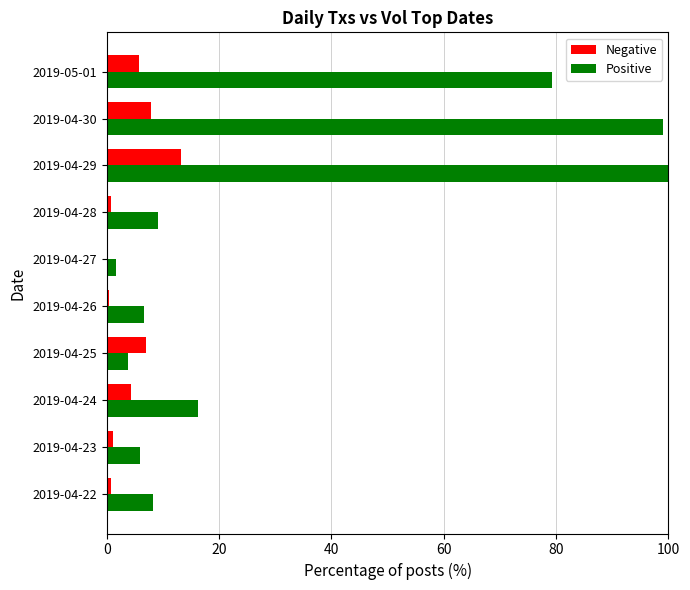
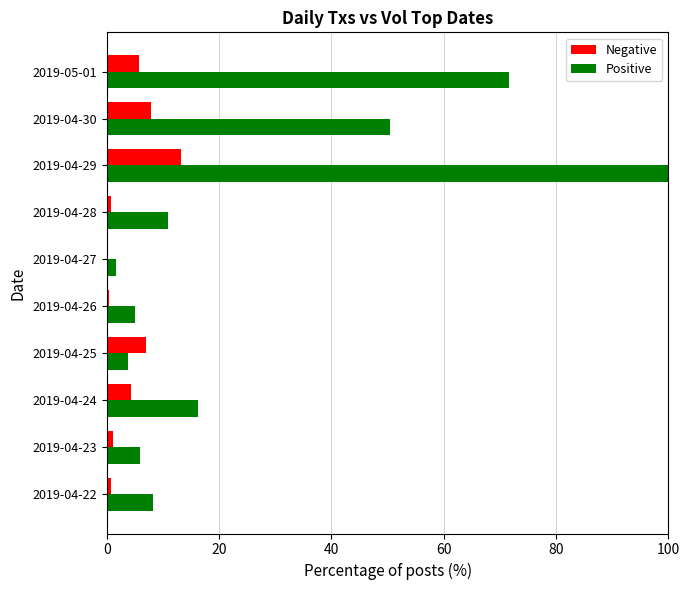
  {
    "Negative": {
      "2019-05-01": 6,
      "2019-04-30": 8,
      "2019-04-29": 13,
      "2019-04-28": 1,
      "2019-04-25": 7,
      "2019-04-24": 4,
      "2019-04-23": 1,
      "2019-04-22": 1
    },
    "Positive": {
-     "2019-05-01": 79,
-     "2019-04-30": 99,
+     "2019-05-01": 72,
+     "2019-04-30": 50,
      "2019-04-29": 100,
-     "2019-04-28": 9,
+     "2019-04-28": 11,
      "2019-04-27": 2,
-     "2019-04-26": 7,
+     "2019-04-26": 5,
      "2019-04-25": 4,
      "2019-04-24": 16,
      "2019-04-23": 6,
      "2019-04-22": 8
    }
  }
